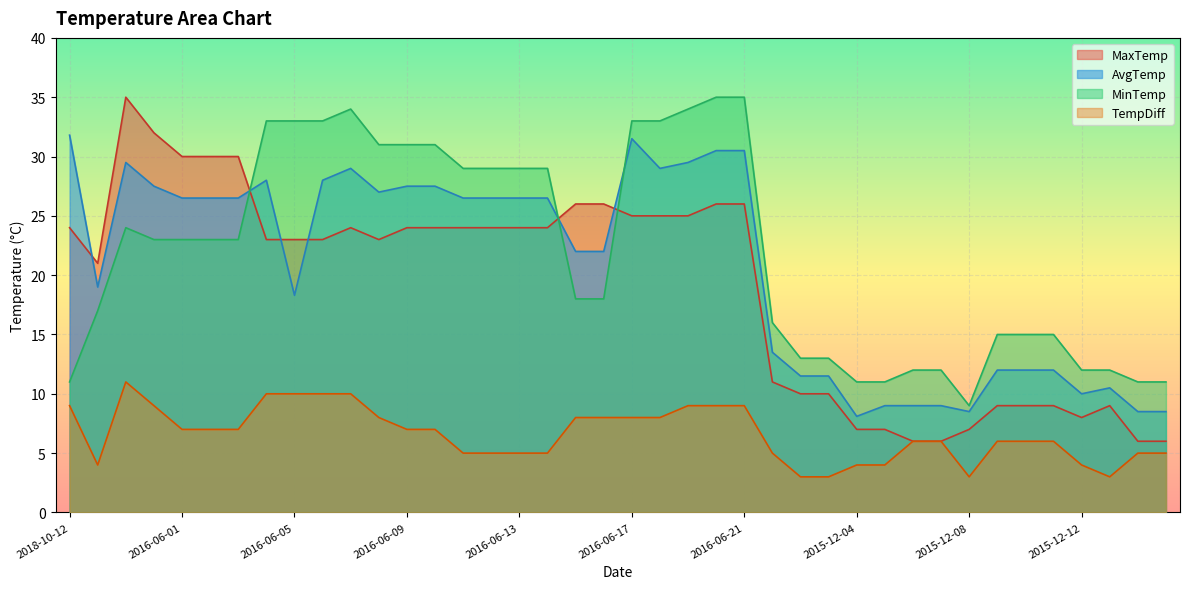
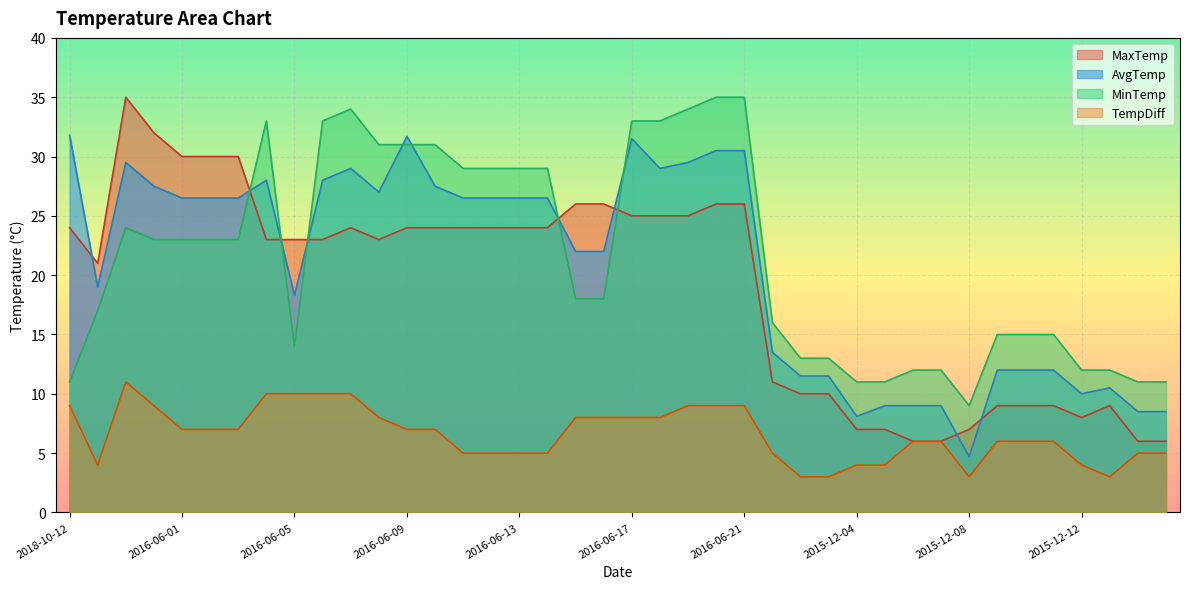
  {
    "AvgTemp": {
      "2018-10-12": 31.8,
      "2016-06-01": 26.5,
      "2016-06-05": 18.3,
-     "2016-06-09": 27.5,
+     "2016-06-09": 31.7,
      "2016-06-13": 26.5,
      "2016-06-17": 31.5,
      "2016-06-21": 30.5,
      "2015-12-04": 8.1,
-     "2015-12-08": 8.5,
+     "2015-12-08": 4.7,
      "2015-12-12": 10.0
    },
    "MinTemp": {
      "2018-10-12": 11,
      "2016-06-01": 23,
-     "2016-06-05": 33,
+     "2016-06-05": 14,
      "2016-06-09": 31,
      "2016-06-13": 29,
      "2016-06-17": 33,
      "2016-06-21": 35,
      "2015-12-04": 11,
      "2015-12-08": 9,
      "2015-12-12": 12
    }
  }
